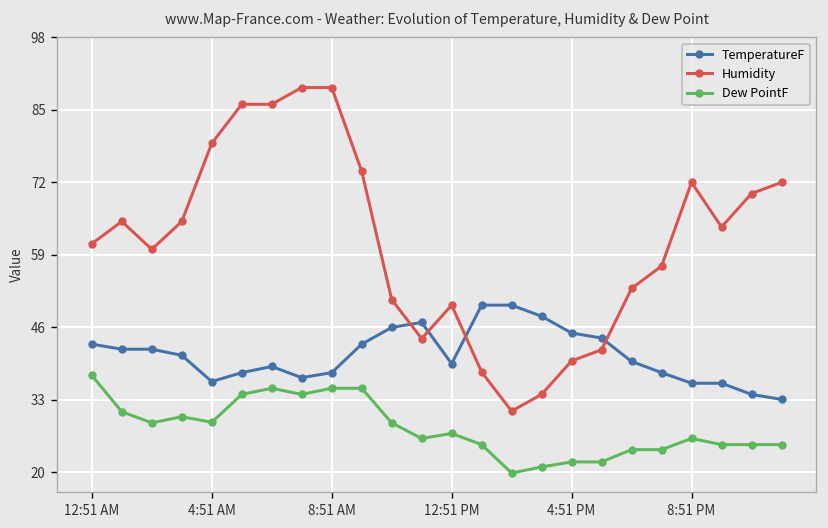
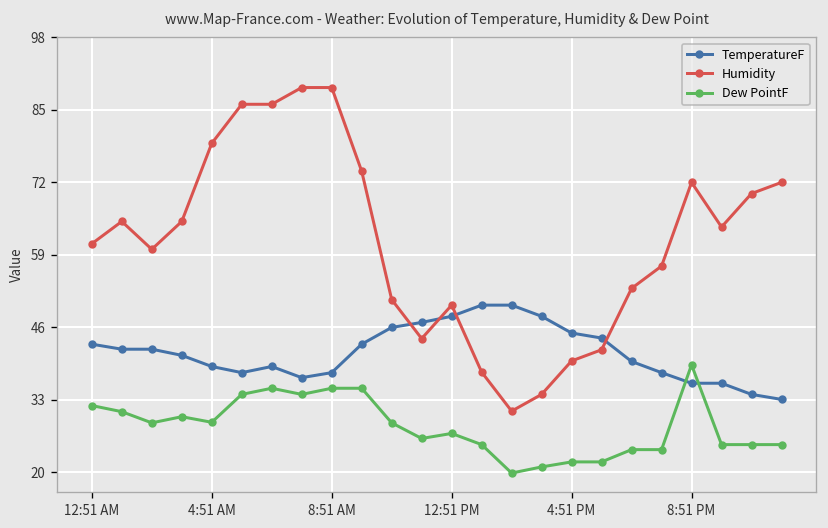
  {
    "TemperatureF": {
      "12:51 AM": 43,
-     "4:51 AM": 36,
+     "4:51 AM": 39,
      "8:51 AM": 38,
-     "12:51 PM": 40,
+     "12:51 PM": 48,
      "4:51 PM": 45,
      "8:51 PM": 36
    },
    "Humidity": {
      "12:51 AM": 61,
      "4:51 AM": 79,
      "8:51 AM": 89,
      "12:51 PM": 50,
      "4:51 PM": 40,
      "8:51 PM": 72
    },
    "Dew PointF": {
-     "12:51 AM": 37,
+     "12:51 AM": 32,
      "4:51 AM": 29,
      "8:51 AM": 35,
      "12:51 PM": 27,
      "4:51 PM": 22,
-     "8:51 PM": 26
+     "8:51 PM": 39
    }
  }
